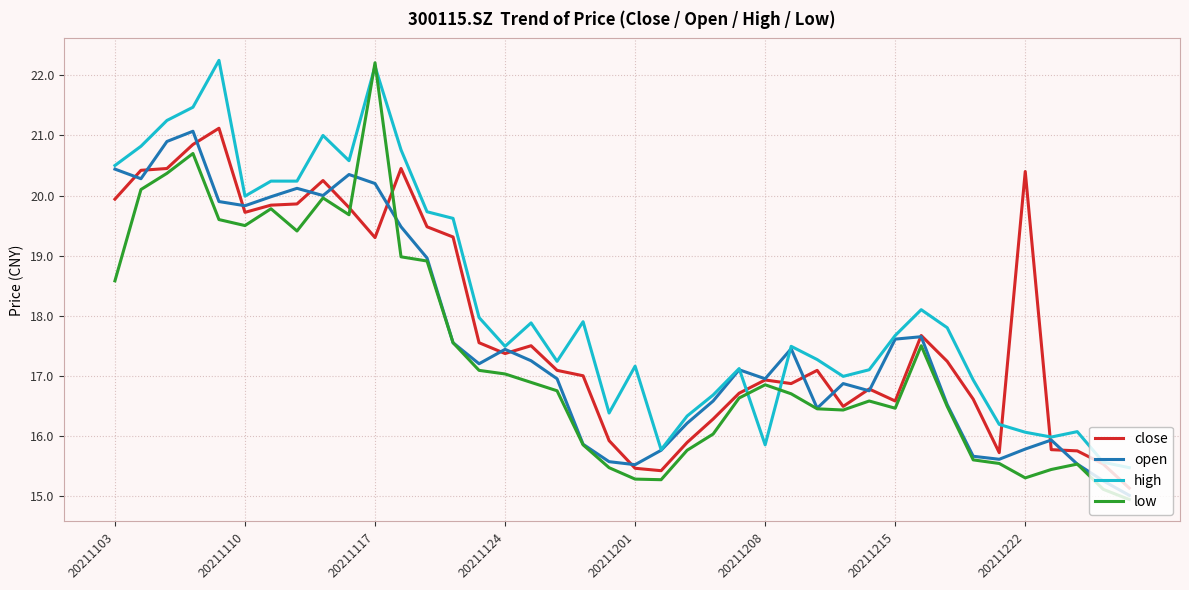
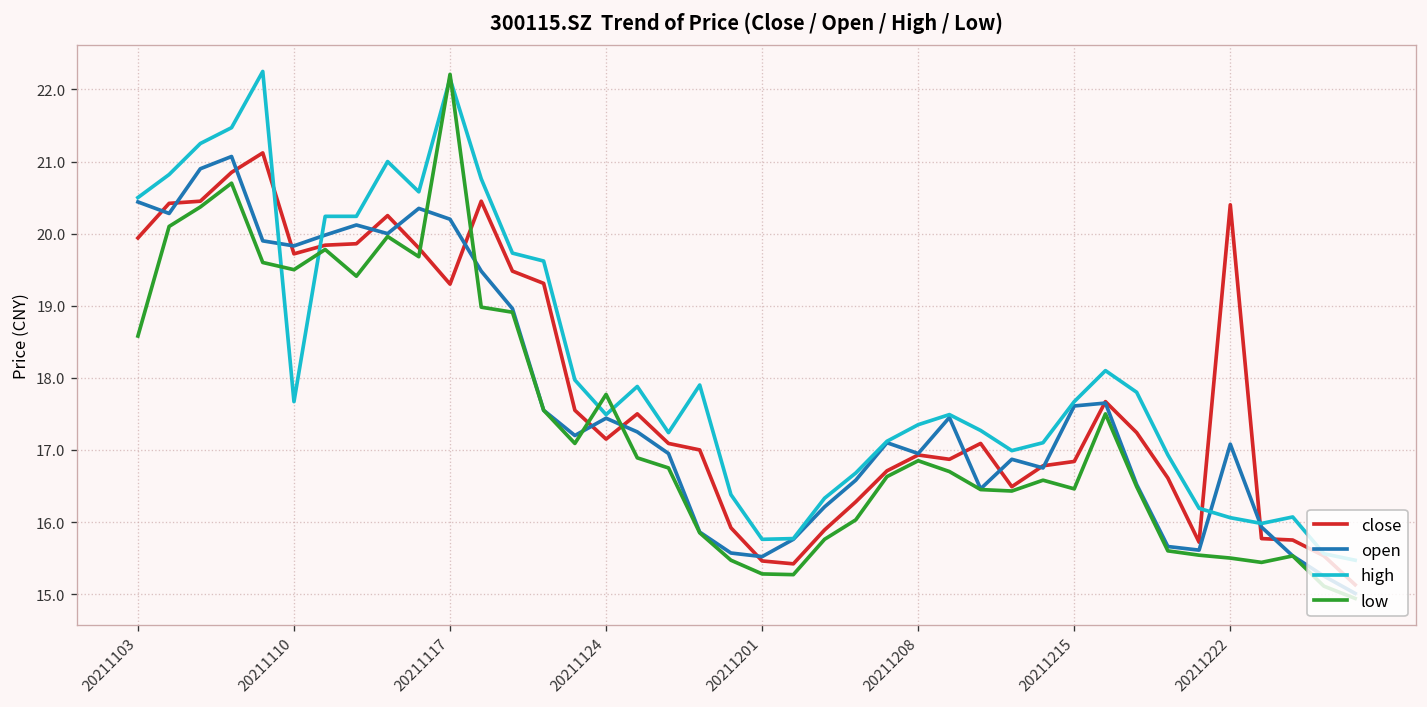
  {
    "close": {
      "20211103": 19.9,
      "20211110": 19.7,
      "20211117": 19.3,
-     "20211124": 17.4,
+     "20211124": 17.2,
      "20211201": 15.5,
-     "20211215": 16.6,
+     "20211215": 16.8,
      "20211222": 20.4
    },
    "open": {
      "20211103": 20.4,
      "20211110": 19.8,
      "20211117": 20.2,
      "20211124": 17.4,
      "20211201": 15.5,
      "20211215": 17.6,
-     "20211222": 15.8
+     "20211222": 17.1
    },
    "high": {
      "20211103": 20.5,
-     "20211110": 20.0,
+     "20211110": 17.7,
      "20211117": 22.2,
      "20211124": 17.5,
-     "20211201": 17.2,
-     "20211208": 15.9,
+     "20211201": 15.8,
+     "20211208": 17.4,
      "20211215": 17.7,
      "20211222": 16.1
    },
    "low": {
      "20211103": 18.6,
      "20211110": 19.5,
      "20211117": 22.2,
-     "20211124": 17.0,
+     "20211124": 17.8,
      "20211201": 15.3,
      "20211208": 16.9,
      "20211215": 16.5,
-     "20211222": 15.3
+     "20211222": 15.5
    }
  }
